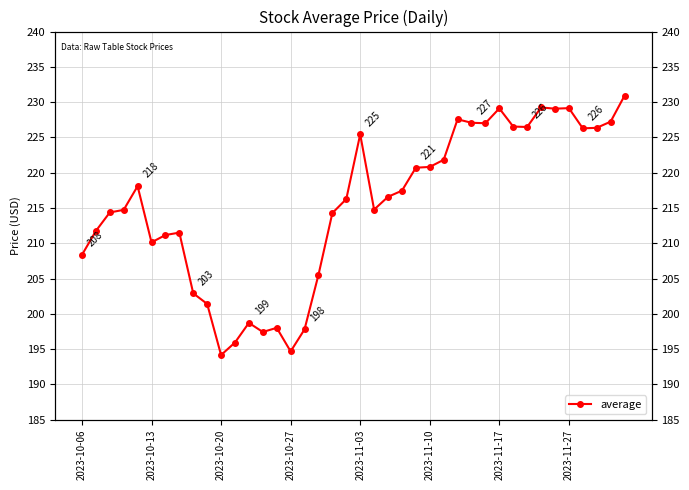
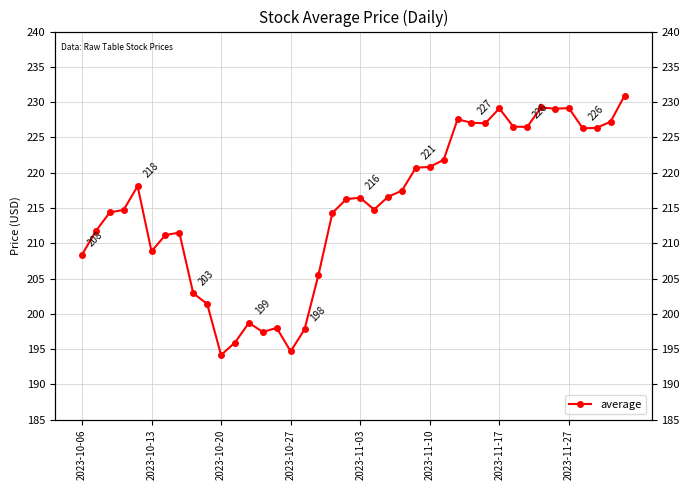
  {
-   "2023-10-13": 210,
-   "2023-11-03": 225,
+   "2023-10-13": 209,
+   "2023-11-03": 216,
    "2023-11-10": 221
  }
